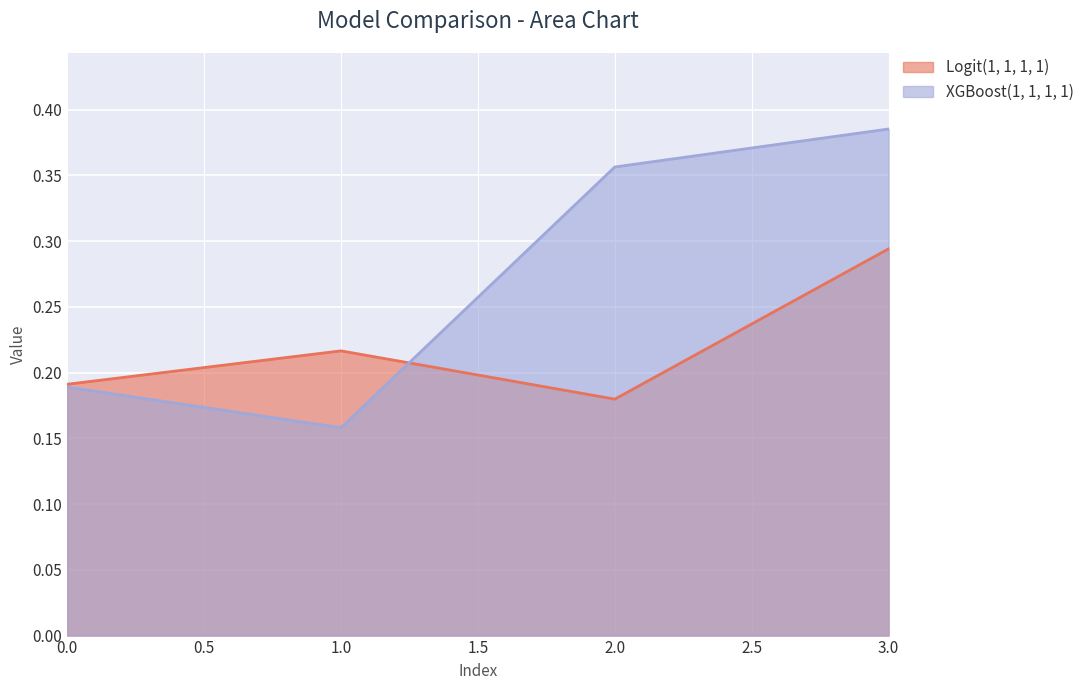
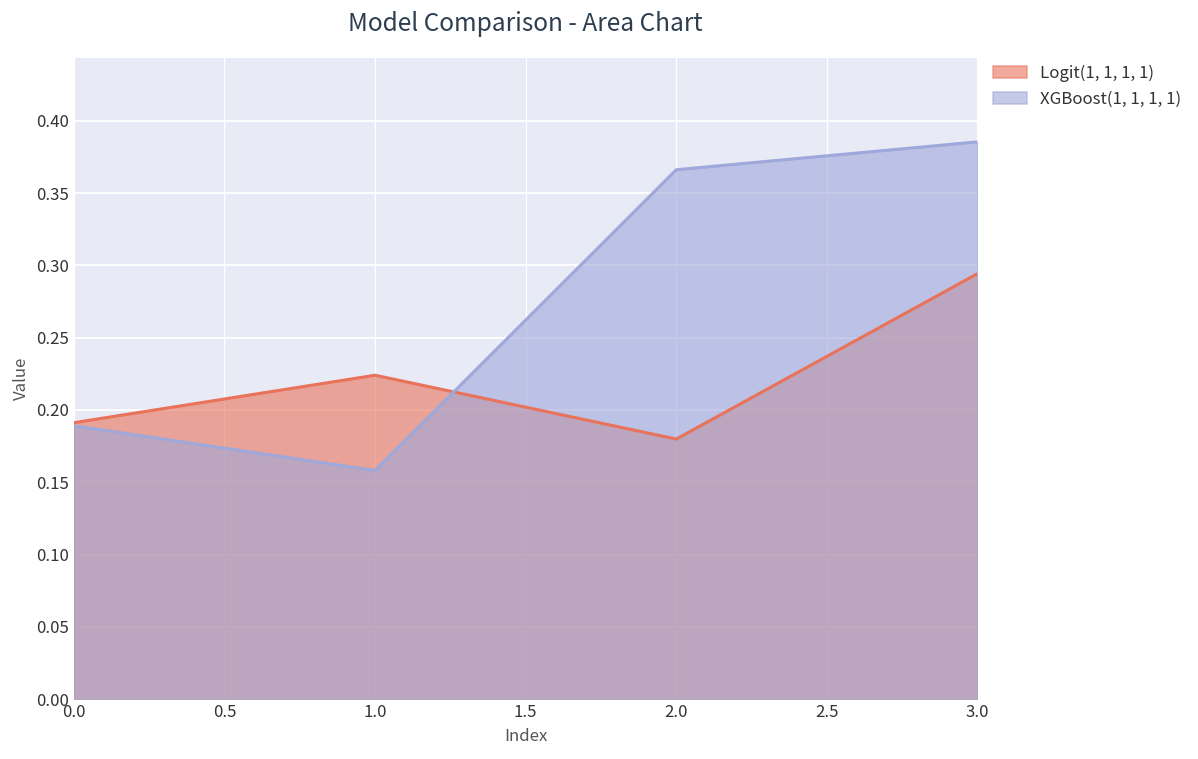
  {
    "Logit(1, 1, 1, 1)": {
      "0.0": 0.191,
-     "1.0": 0.217,
+     "1.0": 0.224,
      "2.0": 0.180,
      "3.0": 0.294
    },
    "XGBoost(1, 1, 1, 1)": {
      "0.0": 0.189,
      "1.0": 0.158,
-     "2.0": 0.356,
+     "2.0": 0.366,
      "3.0": 0.385
    }
  }
